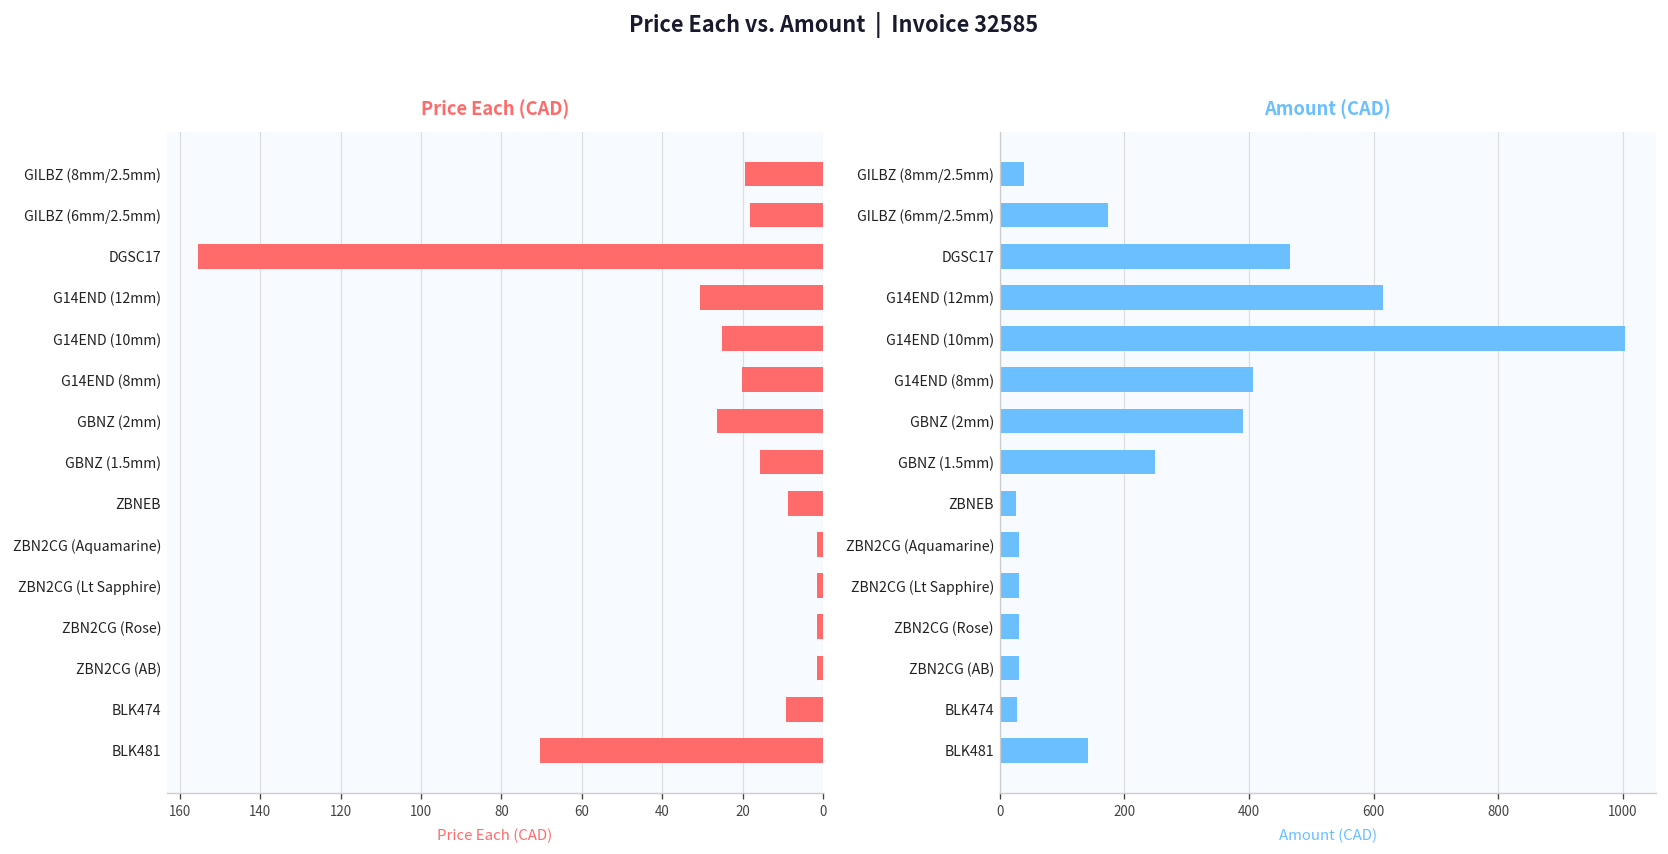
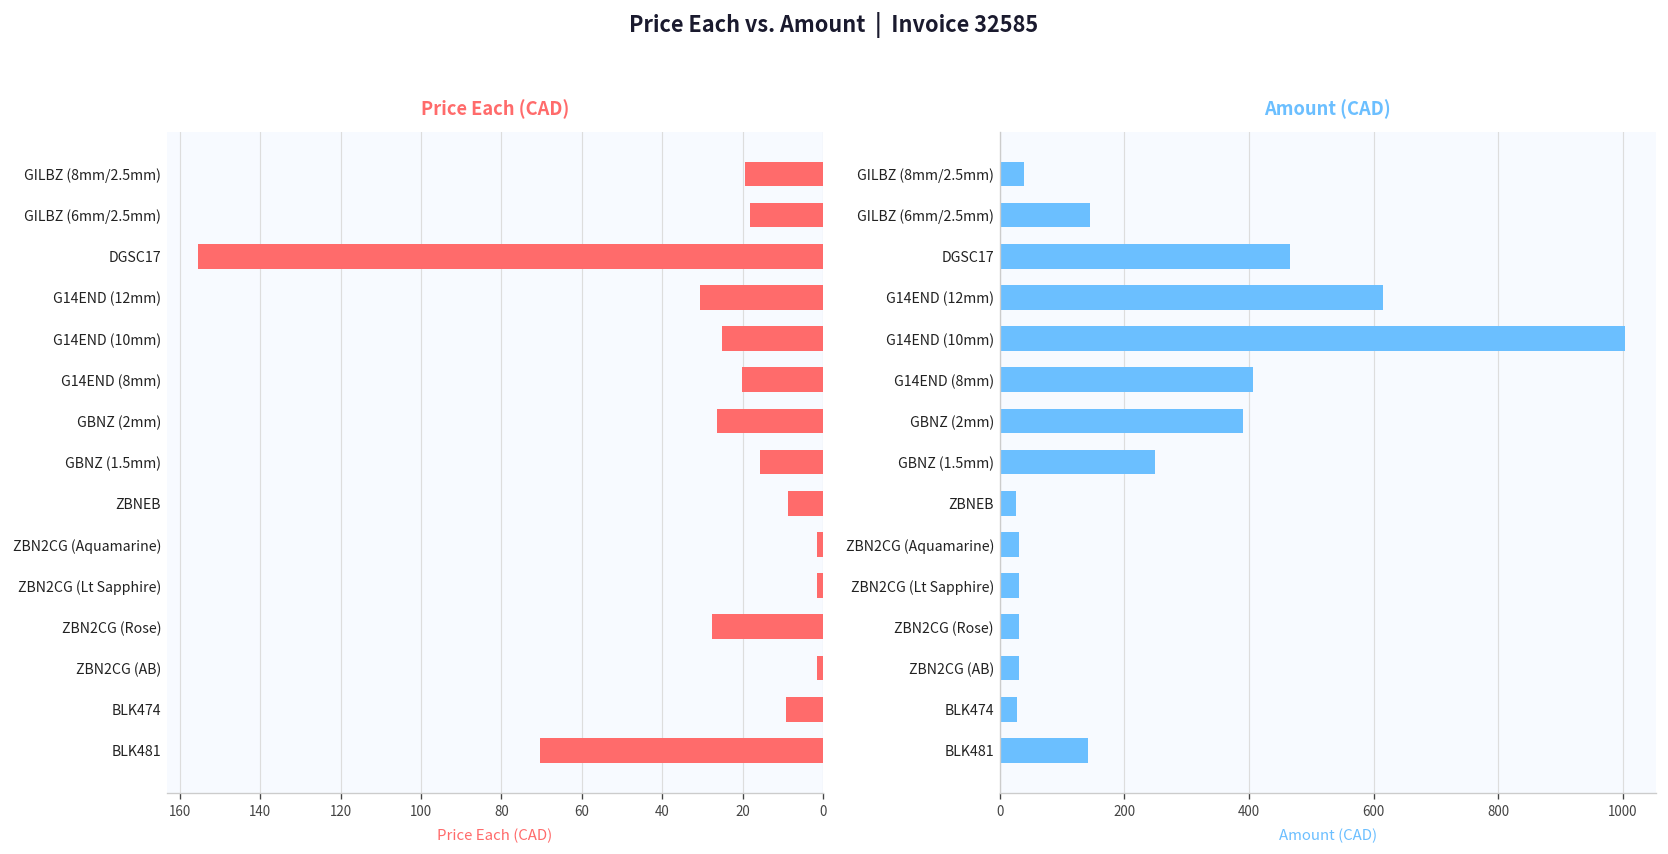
  {
    "Price Each (CAD)": {
      "GILBZ (8mm/2.5mm)": 20,
      "GILBZ (6mm/2.5mm)": 18,
      "DGSC17": 155,
      "G14END (12mm)": 31,
      "G14END (10mm)": 25,
      "G14END (8mm)": 20,
      "GBNZ (2mm)": 26,
      "GBNZ (1.5mm)": 16,
      "ZBNEB": 9,
      "ZBN2CG (Aquamarine)": 2,
      "ZBN2CG (Lt Sapphire)": 2,
-     "ZBN2CG (Rose)": 2,
+     "ZBN2CG (Rose)": 28,
      "ZBN2CG (AB)": 2,
      "BLK474": 9,
      "BLK481": 71
    },
    "Amount (CAD)": {
      "GILBZ (8mm/2.5mm)": 40,
-     "GILBZ (6mm/2.5mm)": 170,
+     "GILBZ (6mm/2.5mm)": 150,
      "DGSC17": 470,
      "G14END (12mm)": 620,
      "G14END (10mm)": 1000,
      "G14END (8mm)": 410,
      "GBNZ (2mm)": 390,
      "GBNZ (1.5mm)": 250,
      "ZBNEB": 30,
      "ZBN2CG (Aquamarine)": 30,
      "ZBN2CG (Lt Sapphire)": 30,
      "ZBN2CG (Rose)": 30,
      "ZBN2CG (AB)": 30,
      "BLK474": 30,
      "BLK481": 140
    }
  }
